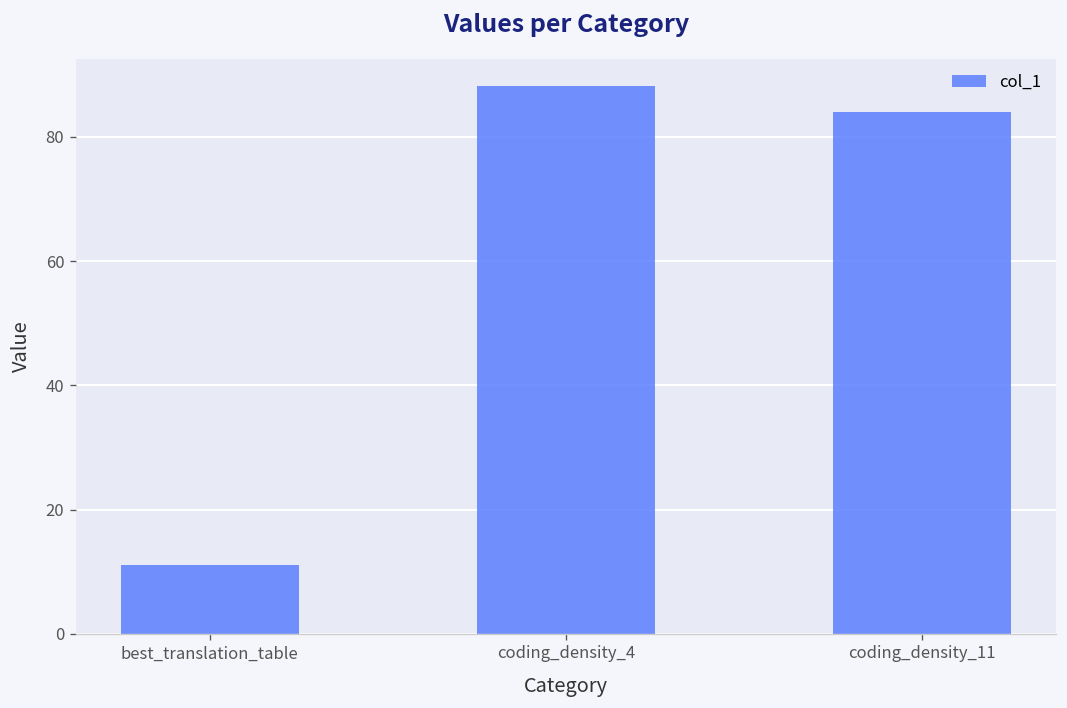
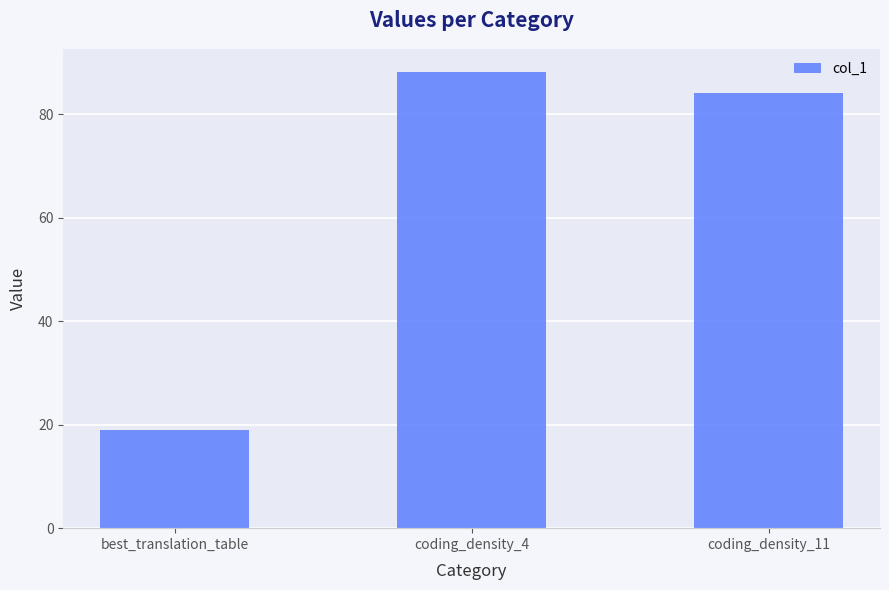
  {
-   "best_translation_table": 11,
+   "best_translation_table": 19,
    "coding_density_4": 88,
    "coding_density_11": 84
  }
